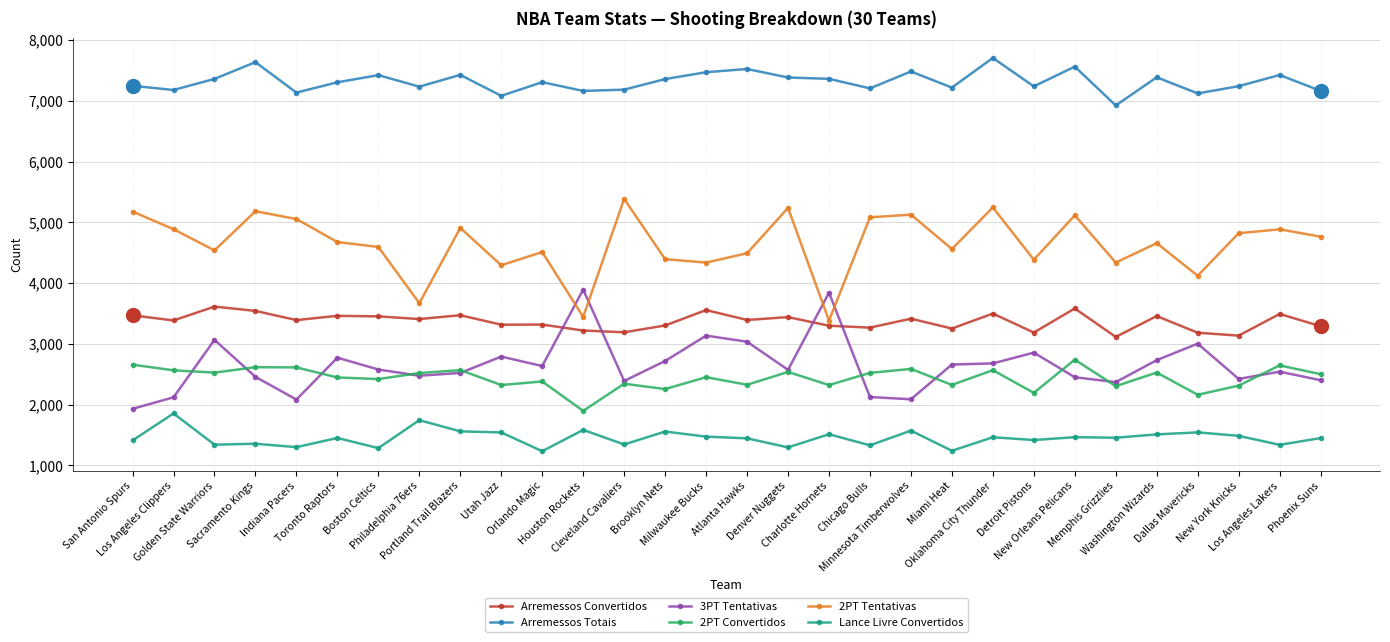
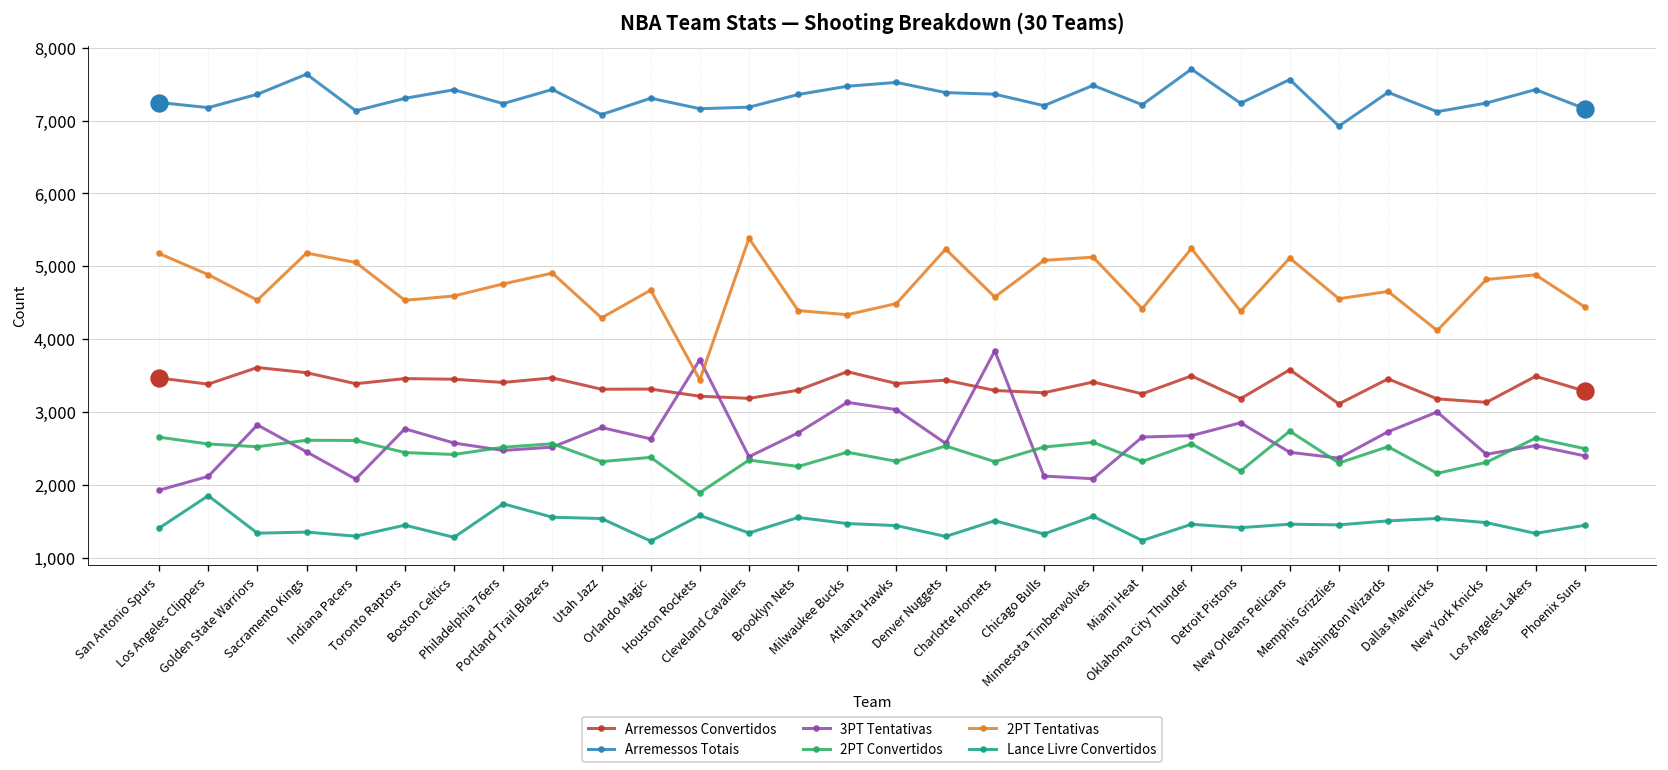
  {
    "3PT Tentativas": {
      "San Antonio Spurs": "1,900",
      "Los Angeles Clippers": "2,100",
-     "Golden State Warriors": "3,100",
+     "Golden State Warriors": "2,800",
      "Sacramento Kings": "2,500",
      "Indiana Pacers": "2,100",
      "Toronto Raptors": "2,800",
      "Boston Celtics": "2,600",
      "Philadelphia 76ers": "2,500",
      "Portland Trail Blazers": "2,500",
      "Utah Jazz": "2,800",
      "Orlando Magic": "2,600",
-     "Houston Rockets": "3,900",
+     "Houston Rockets": "3,700",
      "Cleveland Cavaliers": "2,400",
      "Brooklyn Nets": "2,700",
      "Milwaukee Bucks": "3,100",
      "Atlanta Hawks": "3,000",
      "Charlotte Hornets": "3,800",
      "Chicago Bulls": "2,100",
      "Minnesota Timberwolves": "2,100",
      "Miami Heat": "2,700",
      "Oklahoma City Thunder": "2,700",
      "Detroit Pistons": "2,900",
      "New Orleans Pelicans": "2,400",
      "Memphis Grizzlies": "2,400",
      "Washington Wizards": "2,700",
      "Dallas Mavericks": "3,000",
      "New York Knicks": "2,400",
      "Los Angeles Lakers": "2,500",
      "Phoenix Suns": "2,400"
    },
    "2PT Tentativas": {
      "San Antonio Spurs": "5,200",
      "Los Angeles Clippers": "4,900",
      "Golden State Warriors": "4,500",
      "Sacramento Kings": "5,200",
      "Indiana Pacers": "5,100",
-     "Toronto Raptors": "4,700",
+     "Toronto Raptors": "4,500",
      "Boston Celtics": "4,600",
-     "Philadelphia 76ers": "3,700",
+     "Philadelphia 76ers": "4,800",
      "Portland Trail Blazers": "4,900",
      "Utah Jazz": "4,300",
-     "Orlando Magic": "4,500",
+     "Orlando Magic": "4,700",
      "Houston Rockets": "3,400",
      "Cleveland Cavaliers": "5,400",
      "Brooklyn Nets": "4,400",
      "Milwaukee Bucks": "4,300",
      "Atlanta Hawks": "4,500",
      "Denver Nuggets": "5,200",
-     "Charlotte Hornets": "3,400",
+     "Charlotte Hornets": "4,600",
      "Chicago Bulls": "5,100",
      "Minnesota Timberwolves": "5,100",
-     "Miami Heat": "4,600",
+     "Miami Heat": "4,400",
      "Oklahoma City Thunder": "5,200",
      "Detroit Pistons": "4,400",
      "New Orleans Pelicans": "5,100",
-     "Memphis Grizzlies": "4,300",
+     "Memphis Grizzlies": "4,600",
      "Washington Wizards": "4,700",
      "Dallas Mavericks": "4,100",
      "New York Knicks": "4,800",
      "Los Angeles Lakers": "4,900",
-     "Phoenix Suns": "4,800"
+     "Phoenix Suns": "4,400"
    }
  }
